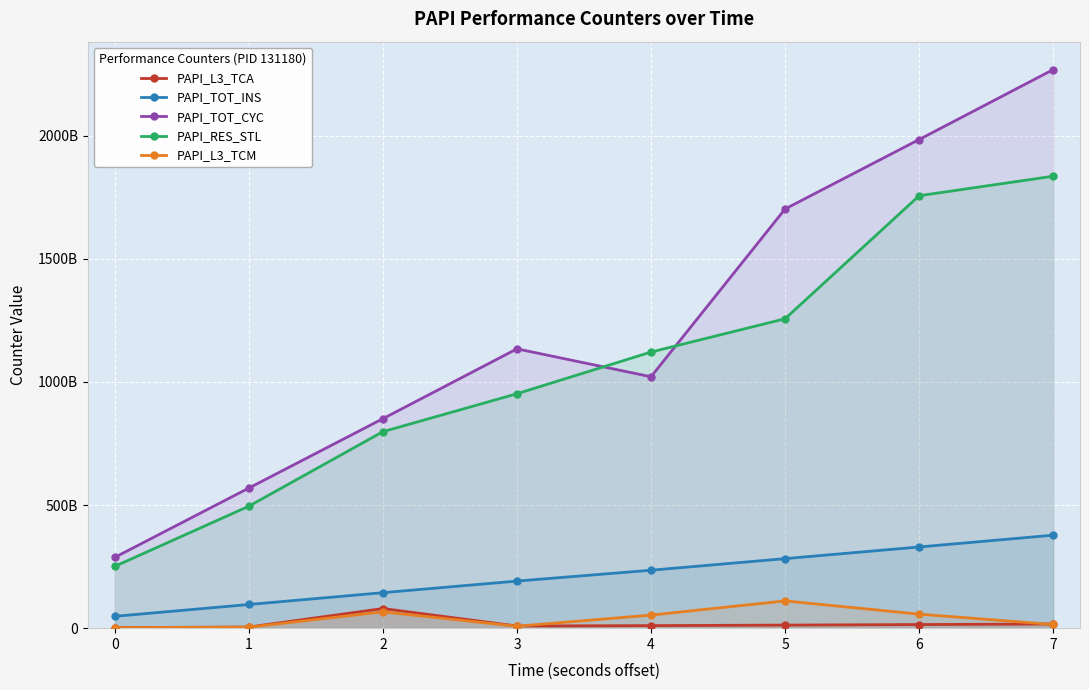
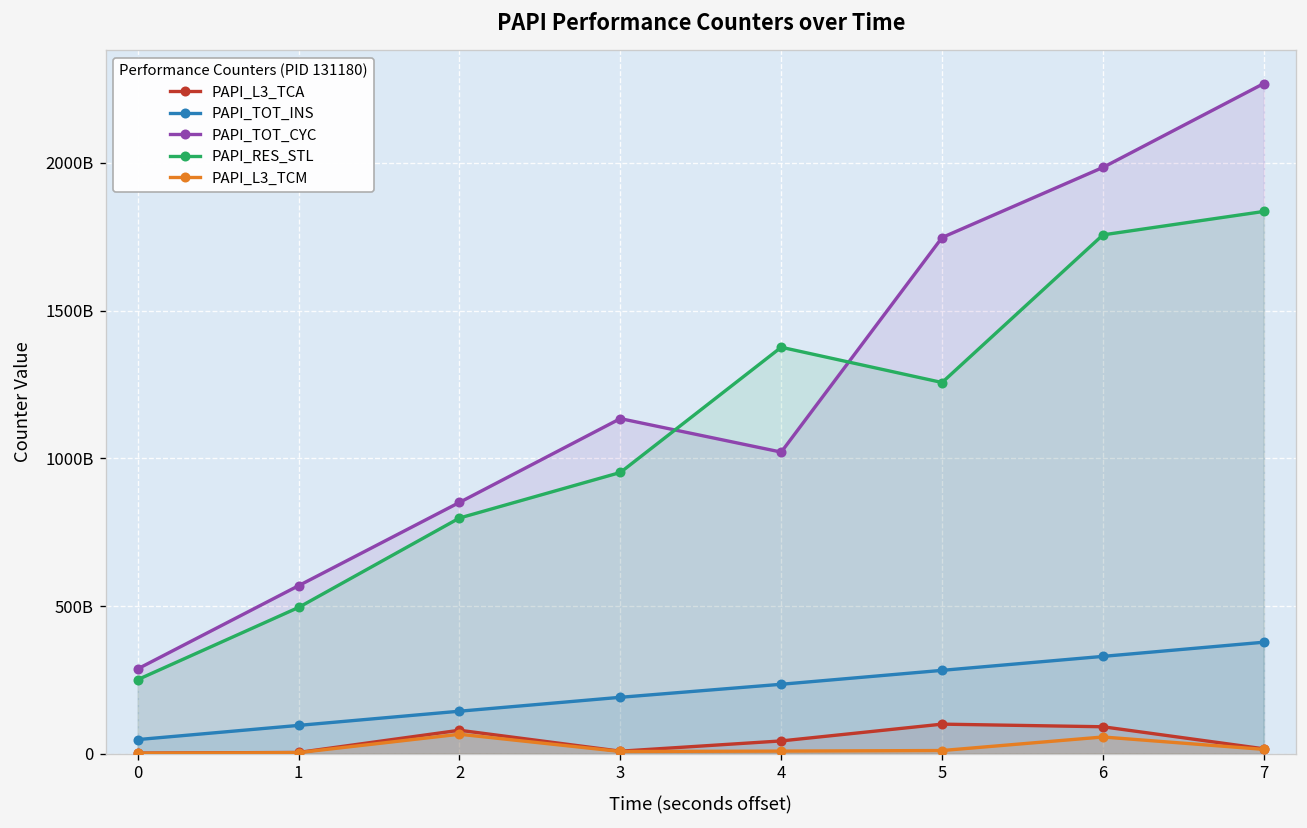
  {
    "PAPI_L3_TCA": {
      "2": 80000000000,
-     "4": 10000000000,
-     "5": 10000000000,
-     "6": 10000000000
+     "4": 40000000000,
+     "5": 100000000000,
+     "6": 90000000000
    },
    "PAPI_TOT_INS": {
      "0": 50000000000,
      "1": 100000000000,
      "2": 140000000000,
      "3": 190000000000,
      "4": 240000000000,
      "5": 280000000000,
      "6": 330000000000,
      "7": 380000000000
    },
    "PAPI_TOT_CYC": {
      "0": 290000000000,
      "1": 570000000000,
      "2": 850000000000,
      "3": 1130000000000,
      "4": 1020000000000,
-     "5": 1700000000000,
+     "5": 1750000000000,
      "6": 1980000000000,
      "7": 2270000000000
    },
    "PAPI_RES_STL": {
      "0": 250000000000,
      "1": 500000000000,
      "2": 800000000000,
      "3": 950000000000,
-     "4": 1120000000000,
+     "4": 1380000000000,
      "5": 1260000000000,
      "6": 1760000000000,
      "7": 1840000000000
    },
    "PAPI_L3_TCM": {
      "2": 70000000000,
-     "4": 50000000000,
-     "5": 110000000000,
+     "4": 10000000000,
+     "5": 10000000000,
      "6": 60000000000
    }
  }
